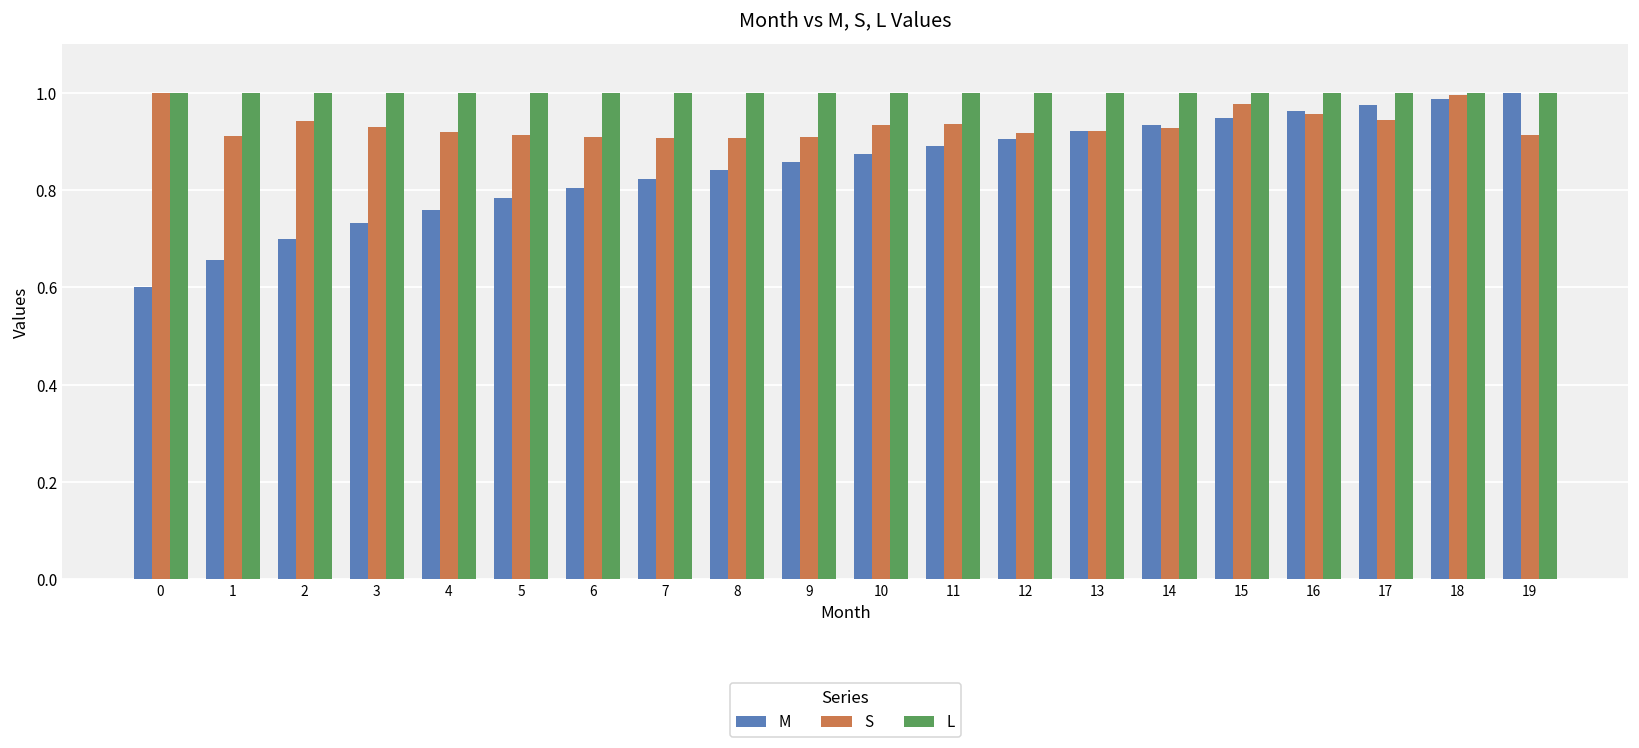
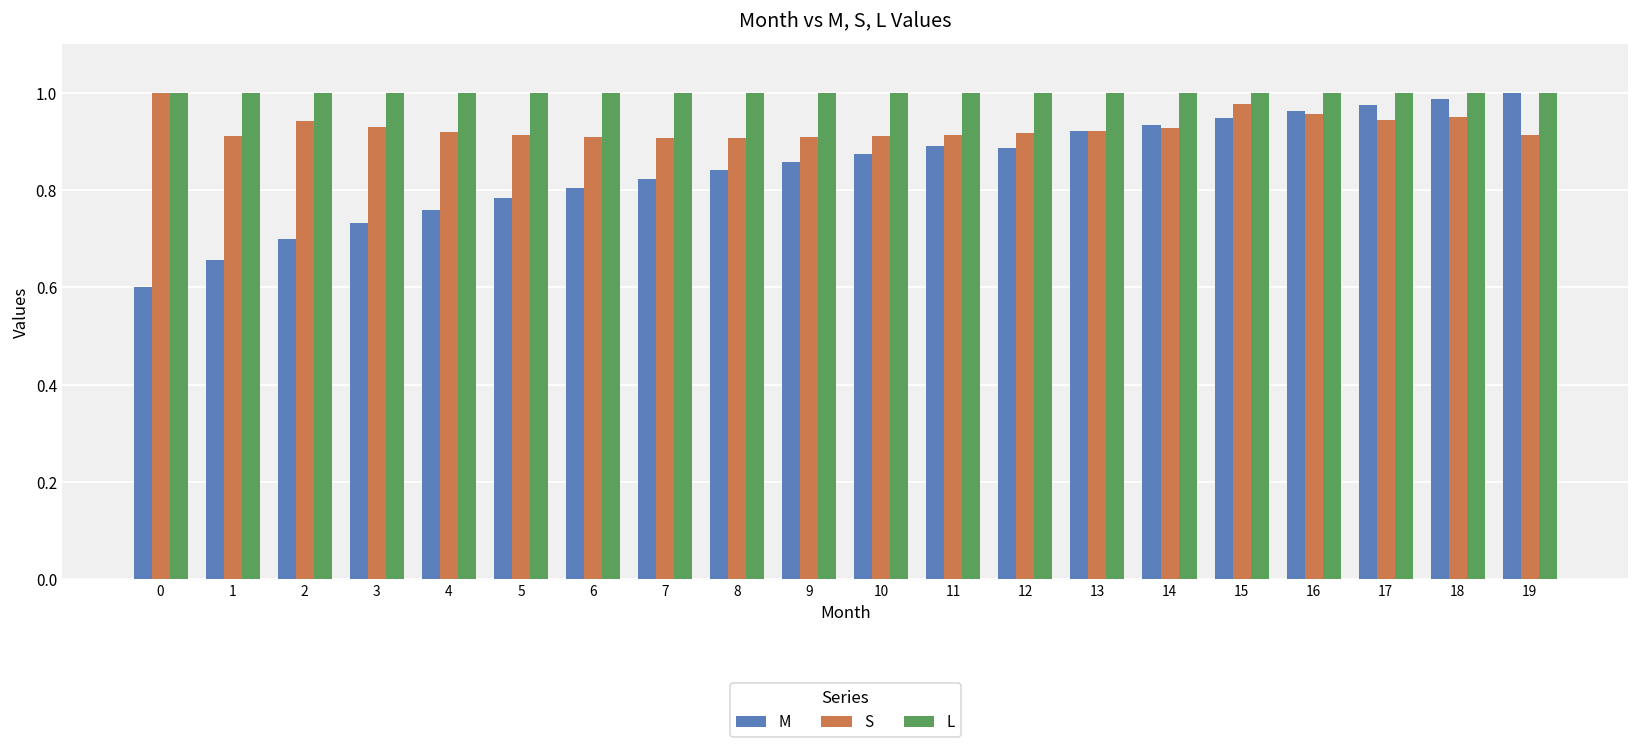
  {
    "M": {
      "0": 0.60,
      "1": 0.66,
      "2": 0.70,
      "3": 0.73,
      "4": 0.76,
      "5": 0.78,
      "6": 0.80,
      "7": 0.82,
      "8": 0.84,
      "9": 0.86,
      "10": 0.87,
      "11": 0.89,
-     "12": 0.91,
+     "12": 0.89,
      "13": 0.92,
      "14": 0.93,
      "15": 0.95,
      "16": 0.96,
      "17": 0.97,
      "18": 0.99,
      "19": 1.00
    },
    "S": {
      "0": 1.00,
      "1": 0.91,
      "2": 0.94,
      "3": 0.93,
      "4": 0.92,
      "5": 0.91,
      "6": 0.91,
      "7": 0.91,
      "8": 0.91,
      "9": 0.91,
-     "10": 0.93,
-     "11": 0.94,
+     "10": 0.91,
+     "11": 0.91,
      "12": 0.92,
      "13": 0.92,
      "14": 0.93,
      "15": 0.98,
      "16": 0.96,
      "17": 0.94,
-     "18": 0.99,
+     "18": 0.95,
      "19": 0.91
    },
    "L": {
      "0": 1.00,
      "1": 1.00,
      "2": 1.00,
      "3": 1.00,
      "4": 1.00,
      "5": 1.00,
      "6": 1.00,
      "7": 1.00,
      "8": 1.00,
      "9": 1.00,
      "10": 1.00,
      "11": 1.00,
      "12": 1.00,
      "13": 1.00,
      "14": 1.00,
      "15": 1.00,
      "16": 1.00,
      "17": 1.00,
      "18": 1.00,
      "19": 1.00
    }
  }
